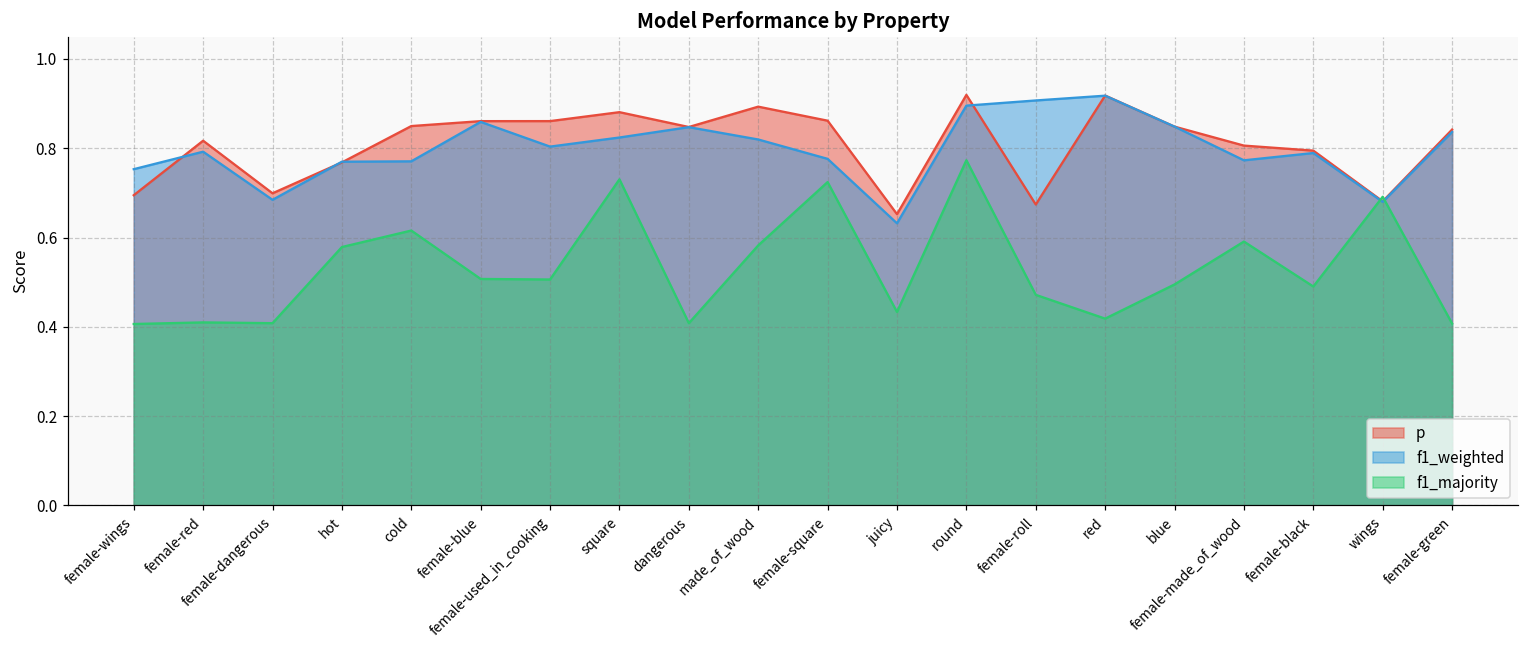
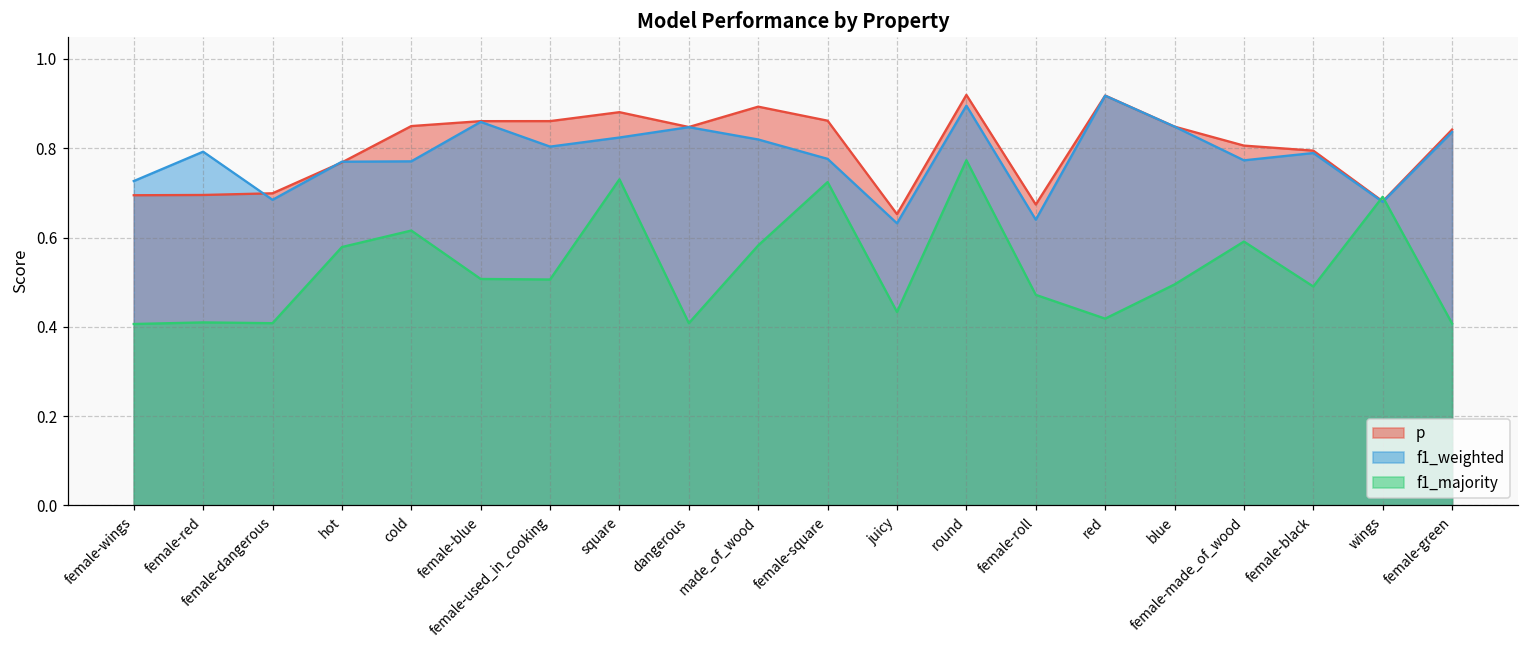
  {
    "p": {
      "female-wings": 0.69,
-     "female-red": 0.82,
+     "female-red": 0.70,
      "female-dangerous": 0.70,
      "cold": 0.85,
      "female-used_in_cooking": 0.86,
      "square": 0.88,
      "made_of_wood": 0.89,
      "female-square": 0.86,
      "juicy": 0.65,
      "round": 0.92,
      "female-roll": 0.67,
      "female-made_of_wood": 0.81
    },
    "f1_weighted": {
-     "female-wings": 0.75,
+     "female-wings": 0.73,
      "female-red": 0.79,
      "female-dangerous": 0.68,
      "cold": 0.77,
      "female-used_in_cooking": 0.80,
      "square": 0.82,
      "made_of_wood": 0.82,
      "female-square": 0.78,
      "juicy": 0.63,
      "round": 0.90,
-     "female-roll": 0.91,
+     "female-roll": 0.64,
      "female-made_of_wood": 0.77
    },
    "f1_majority": {
      "female-wings": 0.41,
      "female-red": 0.41,
      "female-dangerous": 0.41,
      "hot": 0.58,
      "cold": 0.62,
      "female-blue": 0.51,
      "female-used_in_cooking": 0.51,
      "square": 0.73,
      "dangerous": 0.41,
      "made_of_wood": 0.58,
      "female-square": 0.72,
      "juicy": 0.43,
      "round": 0.77,
      "female-roll": 0.47,
      "red": 0.42,
      "blue": 0.49,
      "female-made_of_wood": 0.59,
      "female-black": 0.49,
      "wings": 0.69,
      "female-green": 0.41
    }
  }
